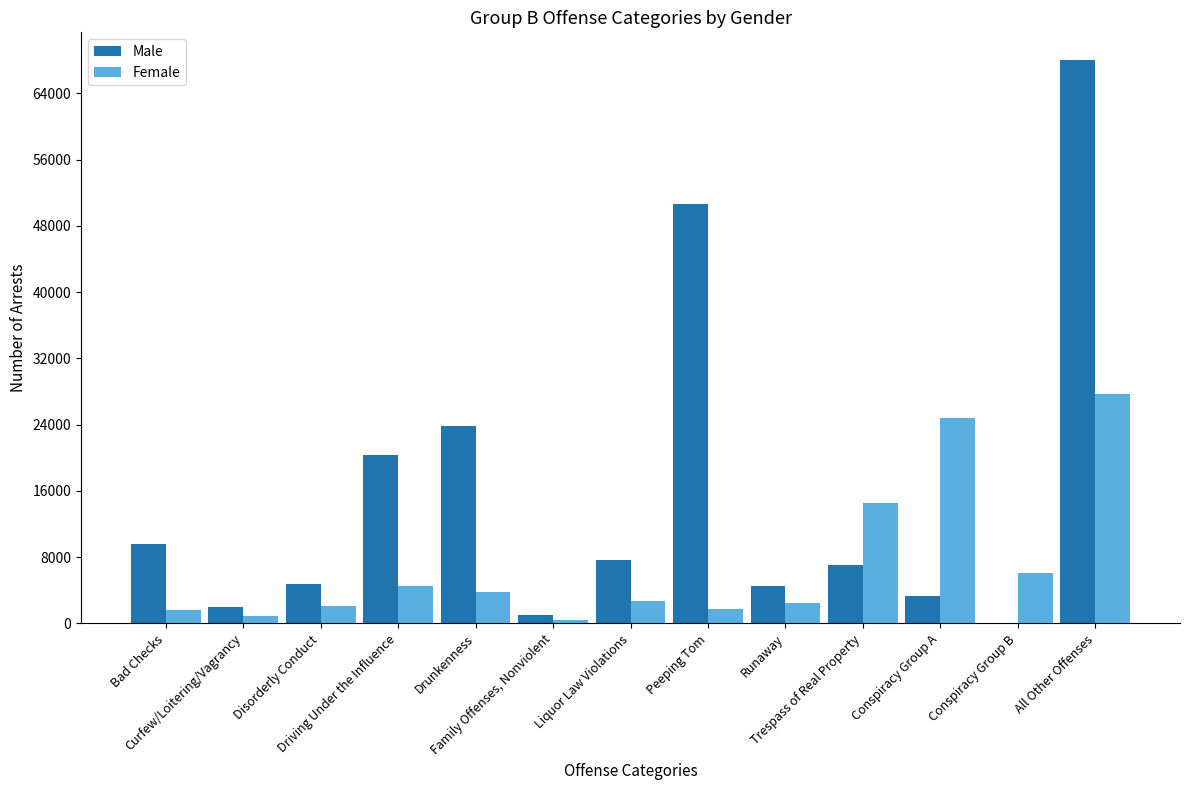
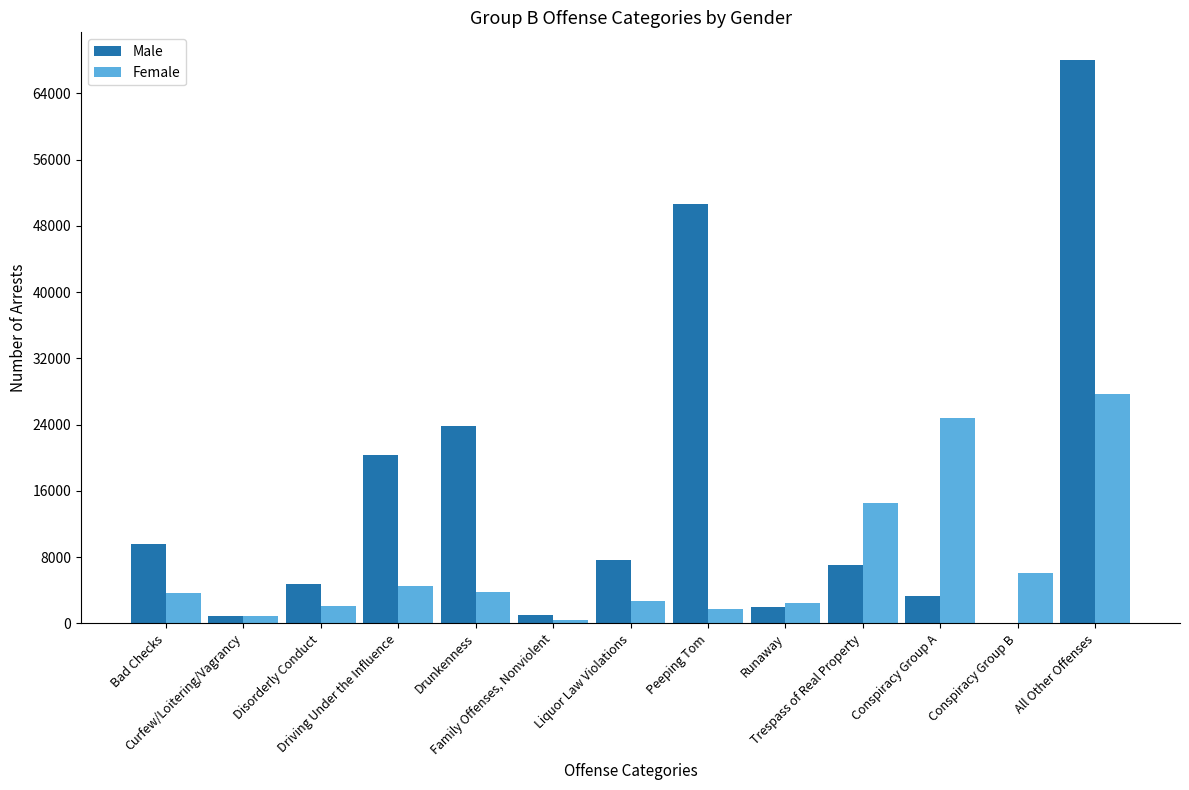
  {
    "Male": {
      "Bad Checks": 10000,
-     "Curfew/Loitering/Vagrancy": 2000,
+     "Curfew/Loitering/Vagrancy": 1000,
      "Disorderly Conduct": 5000,
      "Driving Under the Influence": 20000,
      "Drunkenness": 24000,
      "Family Offenses, Nonviolent": 1000,
      "Liquor Law Violations": 8000,
      "Peeping Tom": 51000,
-     "Runaway": 5000,
+     "Runaway": 2000,
      "Trespass of Real Property": 7000,
      "Conspiracy Group A": 3000,
      "All Other Offenses": 68000
    },
    "Female": {
-     "Bad Checks": 2000,
+     "Bad Checks": 4000,
      "Curfew/Loitering/Vagrancy": 1000,
      "Disorderly Conduct": 2000,
      "Driving Under the Influence": 5000,
      "Drunkenness": 4000,
      "Family Offenses, Nonviolent": 0,
      "Liquor Law Violations": 3000,
      "Peeping Tom": 2000,
      "Runaway": 3000,
      "Trespass of Real Property": 14000,
      "Conspiracy Group A": 25000,
      "Conspiracy Group B": 6000,
      "All Other Offenses": 28000
    }
  }
